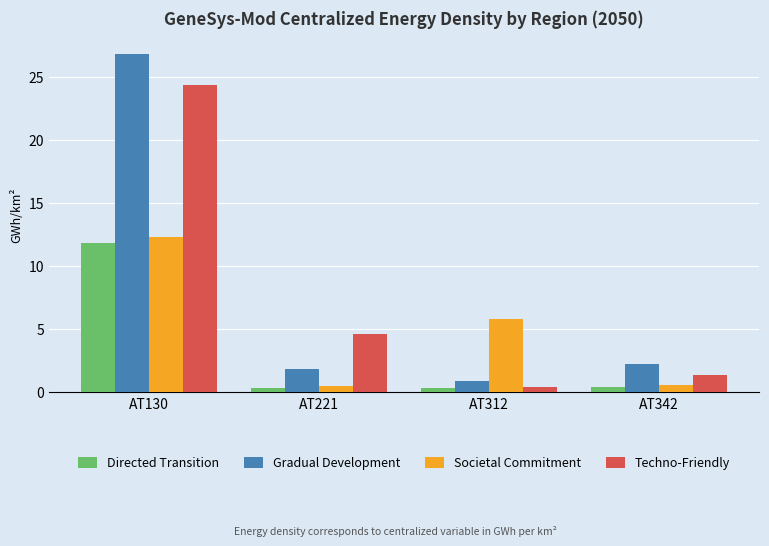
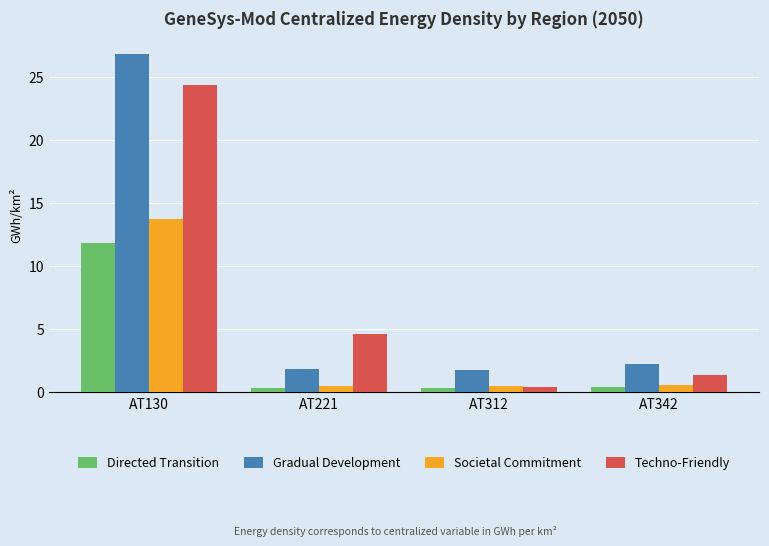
  {
    "Directed Transition": {
      "AT130": 11.8,
      "AT221": 0.3,
      "AT312": 0.3,
      "AT342": 0.4
    },
    "Gradual Development": {
      "AT130": 26.8,
      "AT221": 1.8,
-     "AT312": 0.9,
+     "AT312": 1.7,
      "AT342": 2.2
    },
    "Societal Commitment": {
-     "AT130": 12.3,
+     "AT130": 13.7,
      "AT221": 0.5,
-     "AT312": 5.8,
+     "AT312": 0.5,
      "AT342": 0.6
    },
    "Techno-Friendly": {
      "AT130": 24.4,
      "AT221": 4.6,
      "AT312": 0.4,
      "AT342": 1.3
    }
  }
